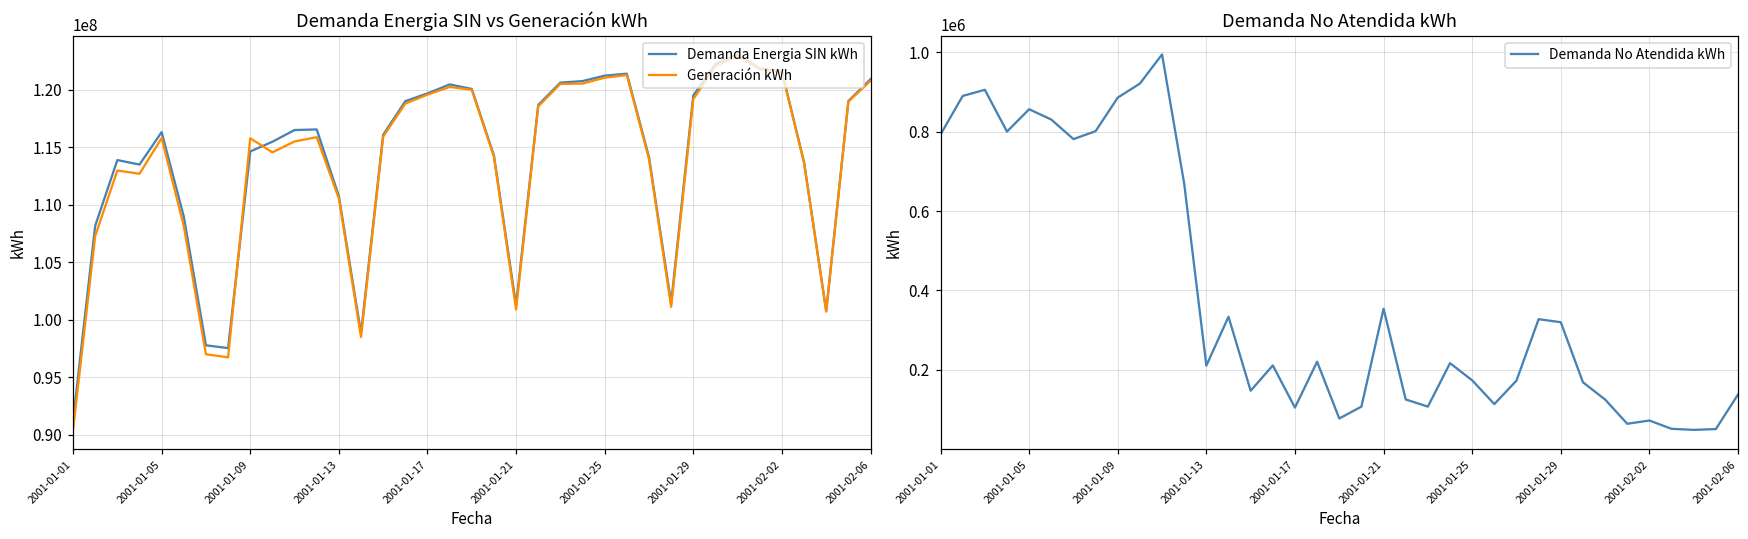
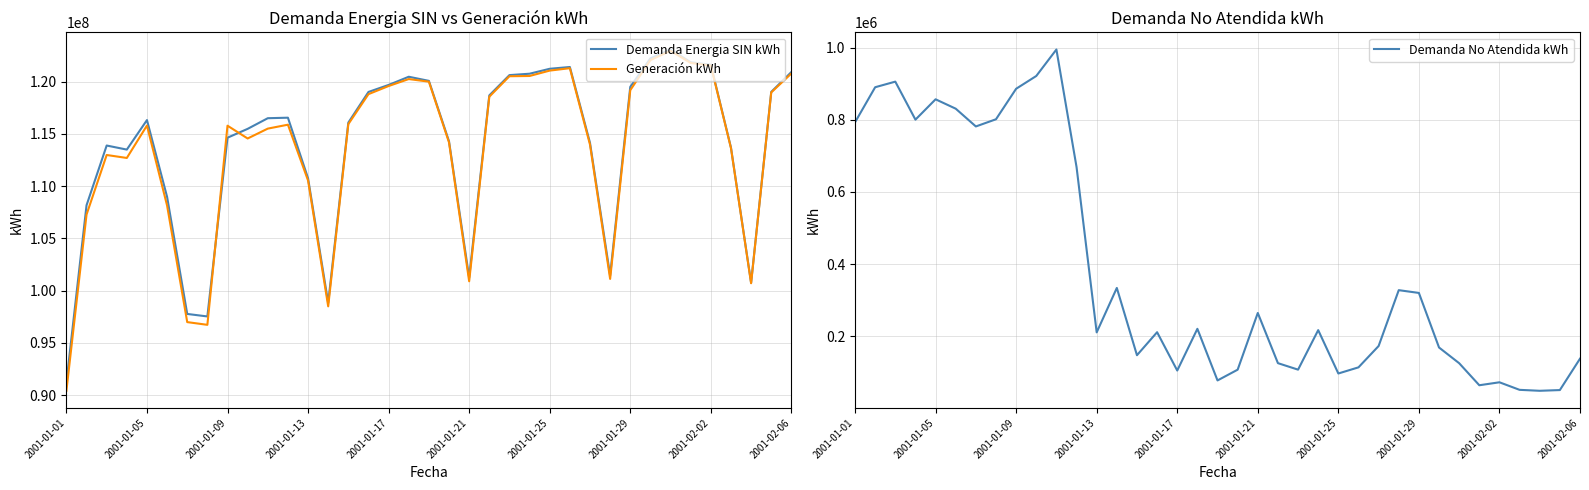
  {
    "Demanda Energia SIN vs Generación kWh": {
      "Demanda Energia SIN kWh": {
        "2001-01-01": 91200000,
        "2001-01-05": 116300000,
        "2001-01-09": 114600000,
        "2001-01-21": 101300000,
        "2001-01-29": 119500000
      },
      "Generación kWh": {
        "2001-01-01": 90400000,
        "2001-01-05": 115800000,
        "2001-01-09": 115800000,
        "2001-01-21": 100900000,
        "2001-01-29": 119200000
      }
    },
    "Demanda No Atendida kWh": {
      "2001-01-01": 790000,
      "2001-01-05": 860000,
      "2001-01-09": 890000,
      "2001-01-13": 210000,
      "2001-01-17": 100000,
-     "2001-01-21": 350000,
-     "2001-01-25": 170000,
+     "2001-01-21": 260000,
+     "2001-01-25": 100000,
      "2001-01-29": 320000,
      "2001-02-02": 70000,
      "2001-02-06": 140000
    }
  }
